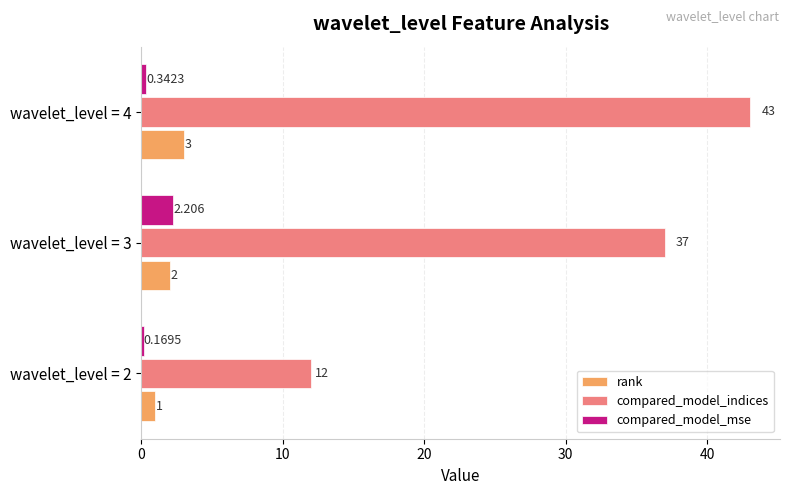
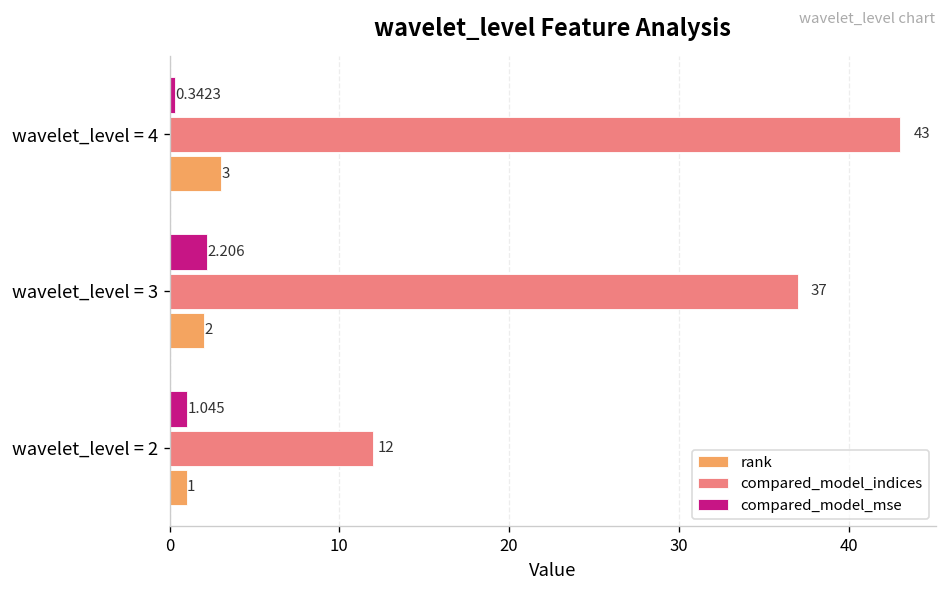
  {
    "compared_model_mse": {
      "wavelet_level = 4": 0.3423,
      "wavelet_level = 3": 2.206,
-     "wavelet_level = 2": 0.1695
+     "wavelet_level = 2": 1.045
    }
  }
